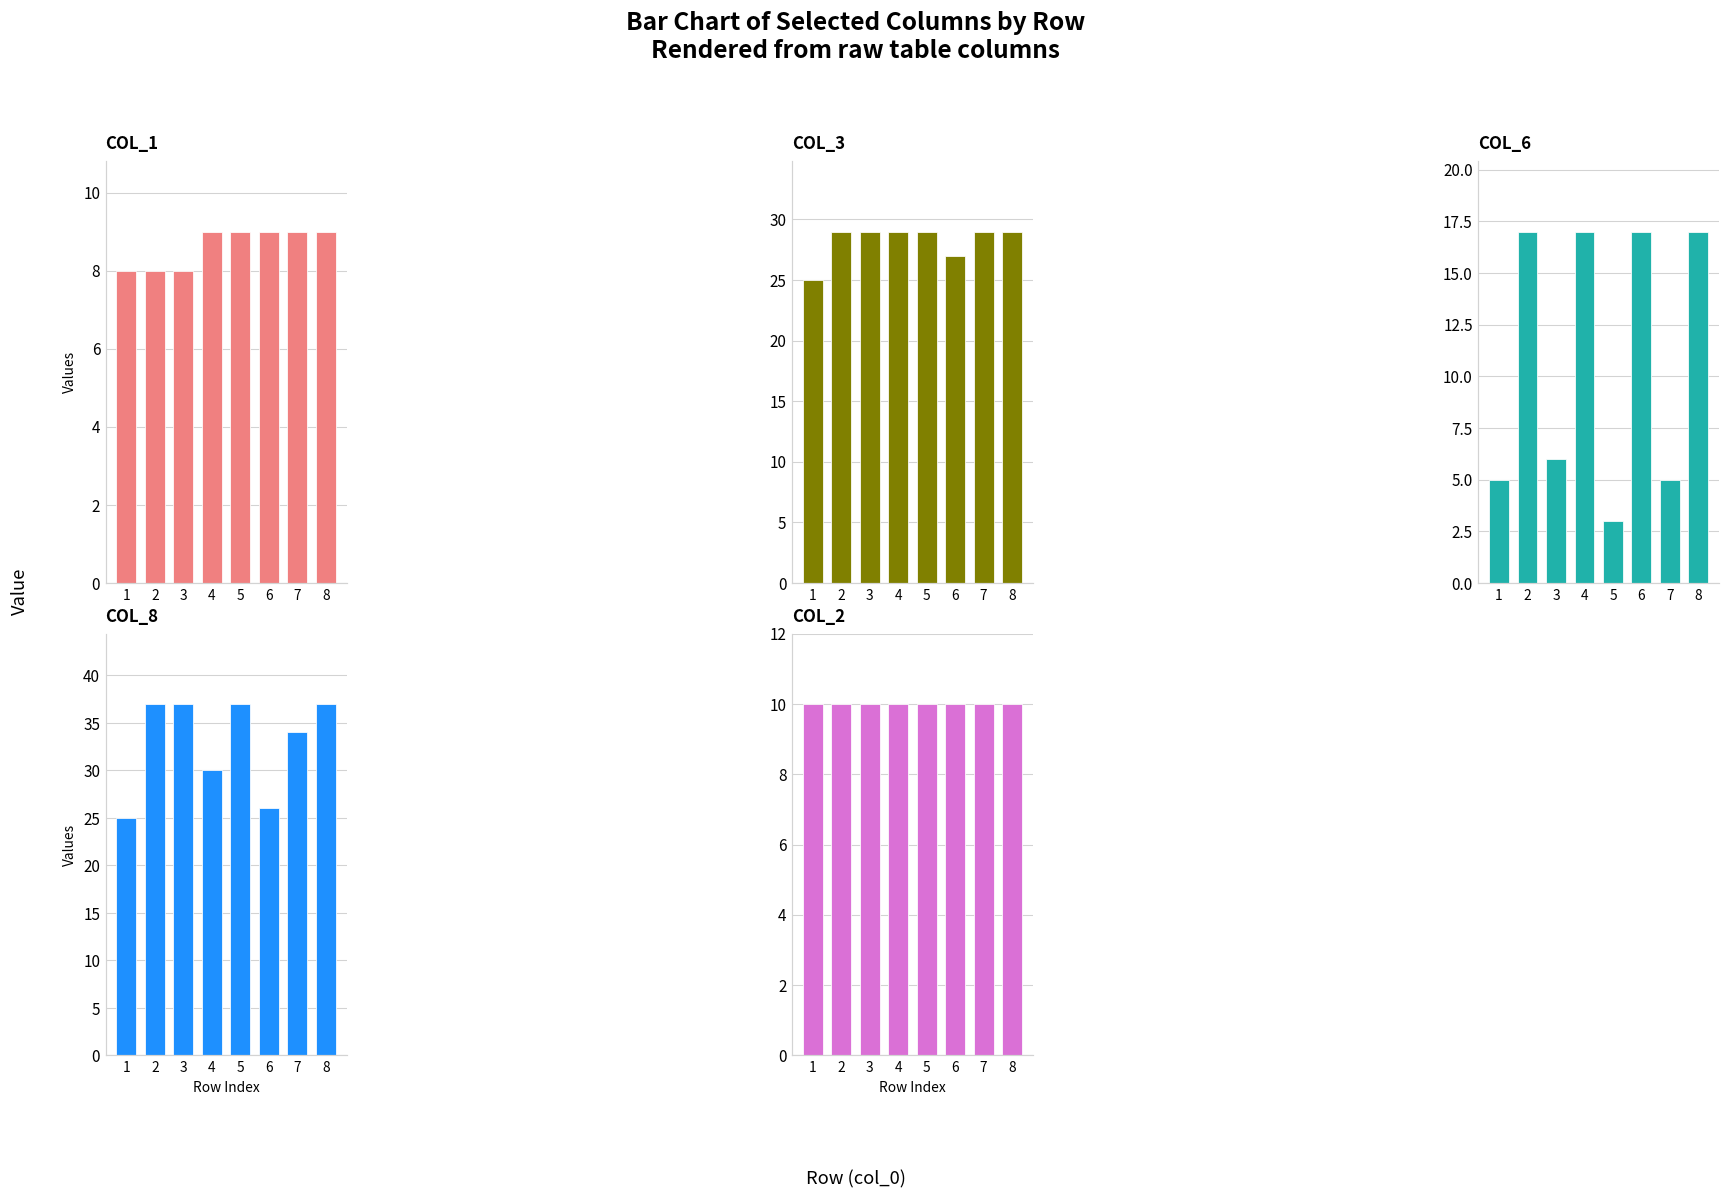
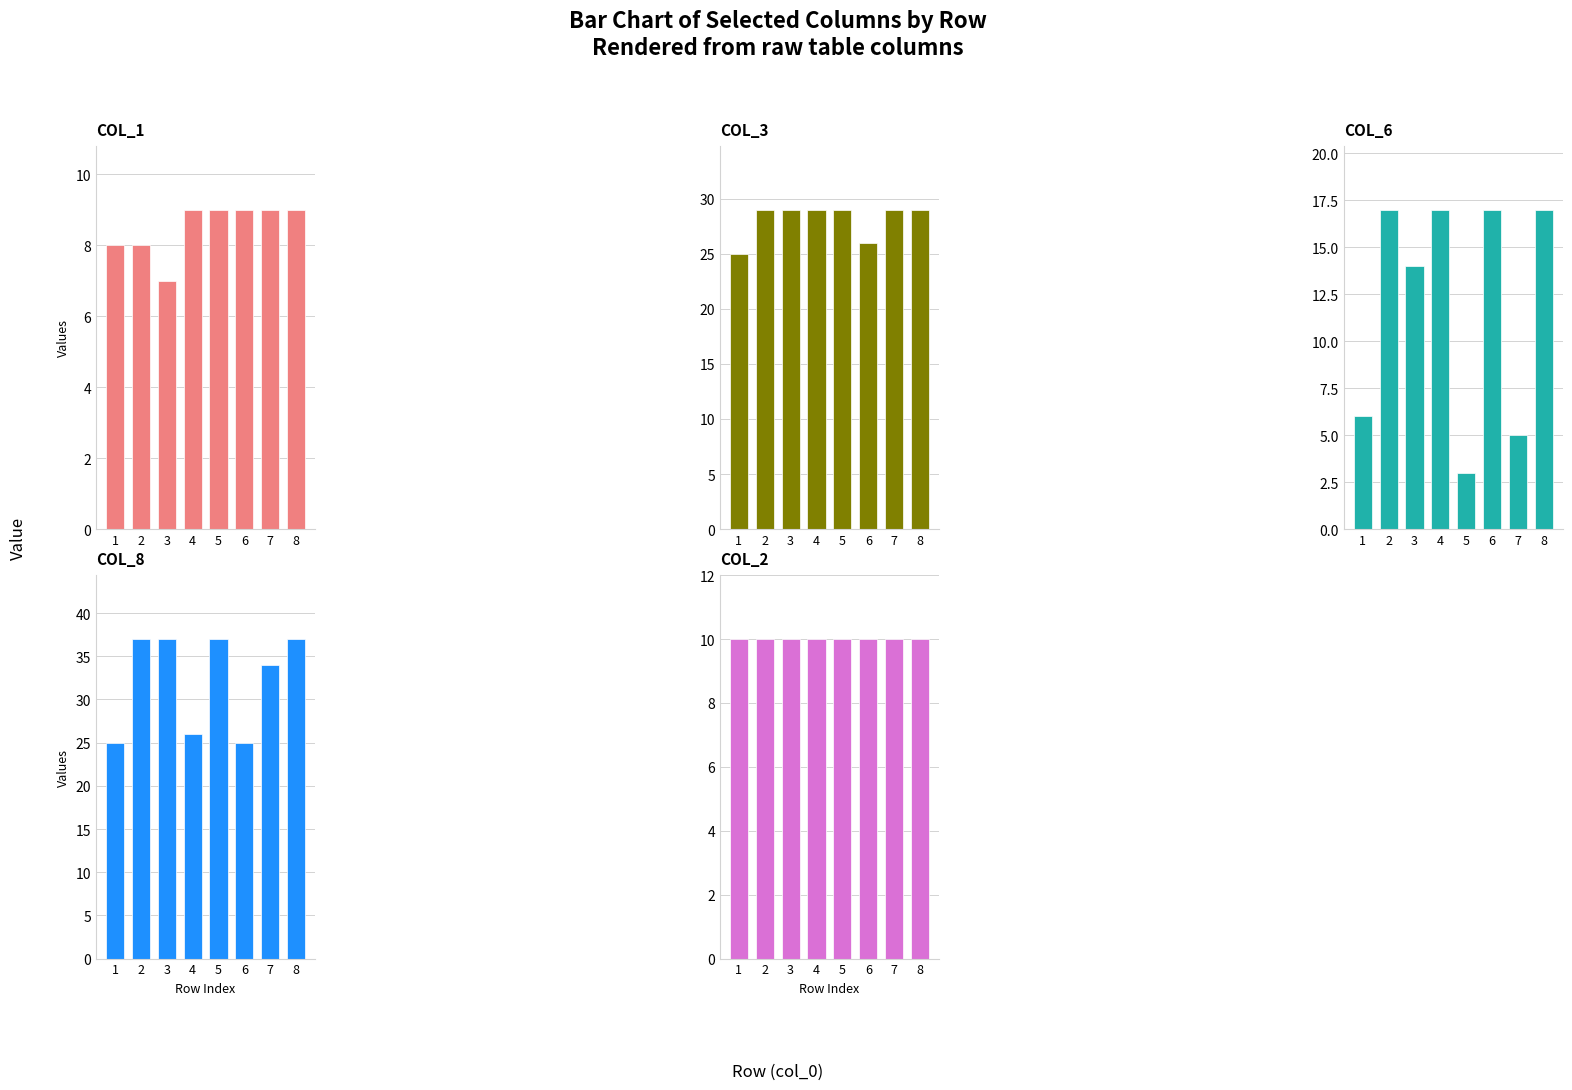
  {
    "COL_1": {
      "1": 8,
      "2": 8,
-     "3": 8,
+     "3": 7,
      "4": 9,
      "5": 9,
      "6": 9,
      "7": 9,
      "8": 9
    },
    "COL_3": {
      "1": 25,
      "2": 29,
      "3": 29,
      "4": 29,
      "5": 29,
-     "6": 27,
+     "6": 26,
      "7": 29,
      "8": 29
    },
    "COL_6": {
-     "1": 5,
+     "1": 6,
      "2": 17,
-     "3": 6,
+     "3": 14,
      "4": 17,
      "5": 3,
      "6": 17,
      "7": 5,
      "8": 17
    },
    "COL_8": {
      "1": 25,
      "2": 37,
      "3": 37,
-     "4": 30,
+     "4": 26,
      "5": 37,
-     "6": 26,
+     "6": 25,
      "7": 34,
      "8": 37
    },
    "COL_2": {
      "1": 10.0,
      "2": 10.0,
      "3": 10.0,
      "4": 10.0,
      "5": 10.0,
      "6": 10.0,
      "7": 10.0,
      "8": 10.0
    }
  }
